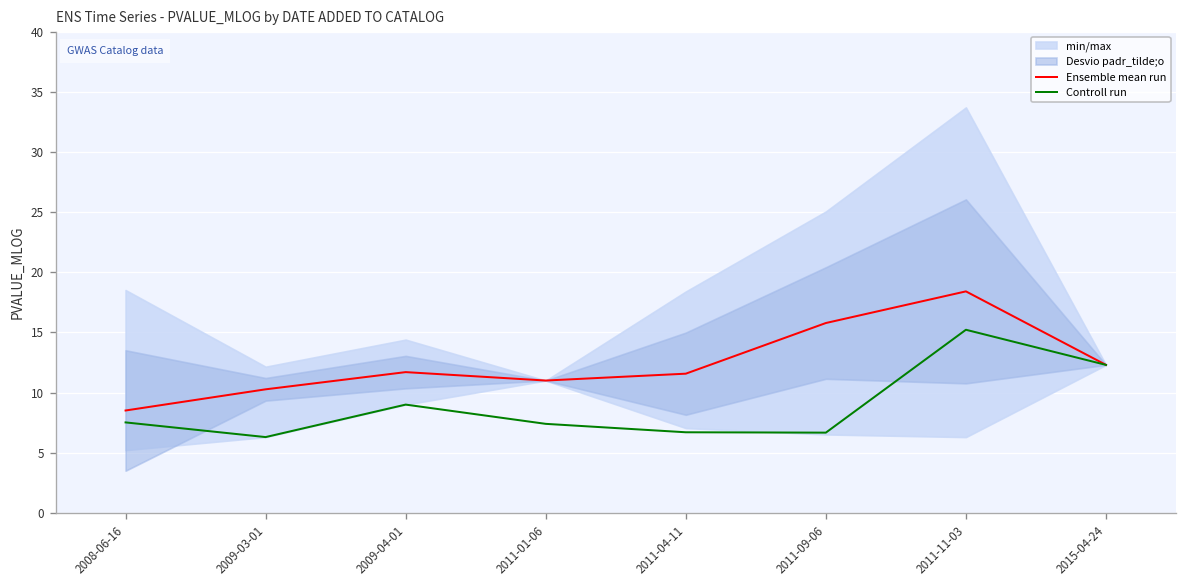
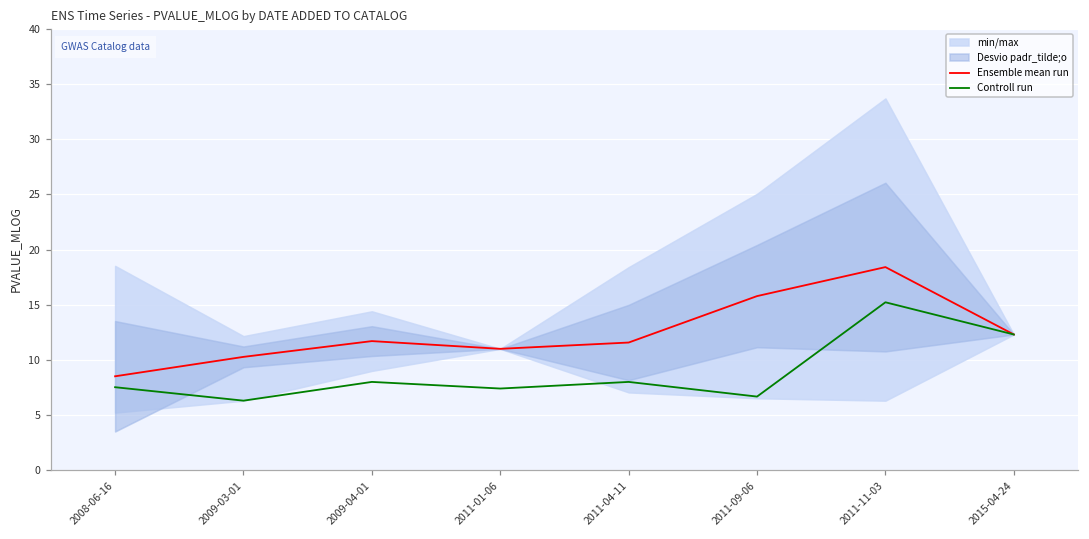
  {
    "Ensemble mean run": {
      "2008-06-16": 8.5,
      "2009-03-01": 10.3,
      "2009-04-01": 11.7,
      "2011-04-11": 11.6,
      "2011-09-06": 15.8,
      "2011-11-03": 18.4
    },
    "Controll run": {
      "2008-06-16": 7.5,
      "2009-03-01": 6.3,
-     "2009-04-01": 9,
+     "2009-04-01": 8,
      "2011-01-06": 7.4,
-     "2011-04-11": 6.7,
+     "2011-04-11": 8.0,
      "2011-09-06": 6.7,
      "2011-11-03": 15.2
    }
  }
